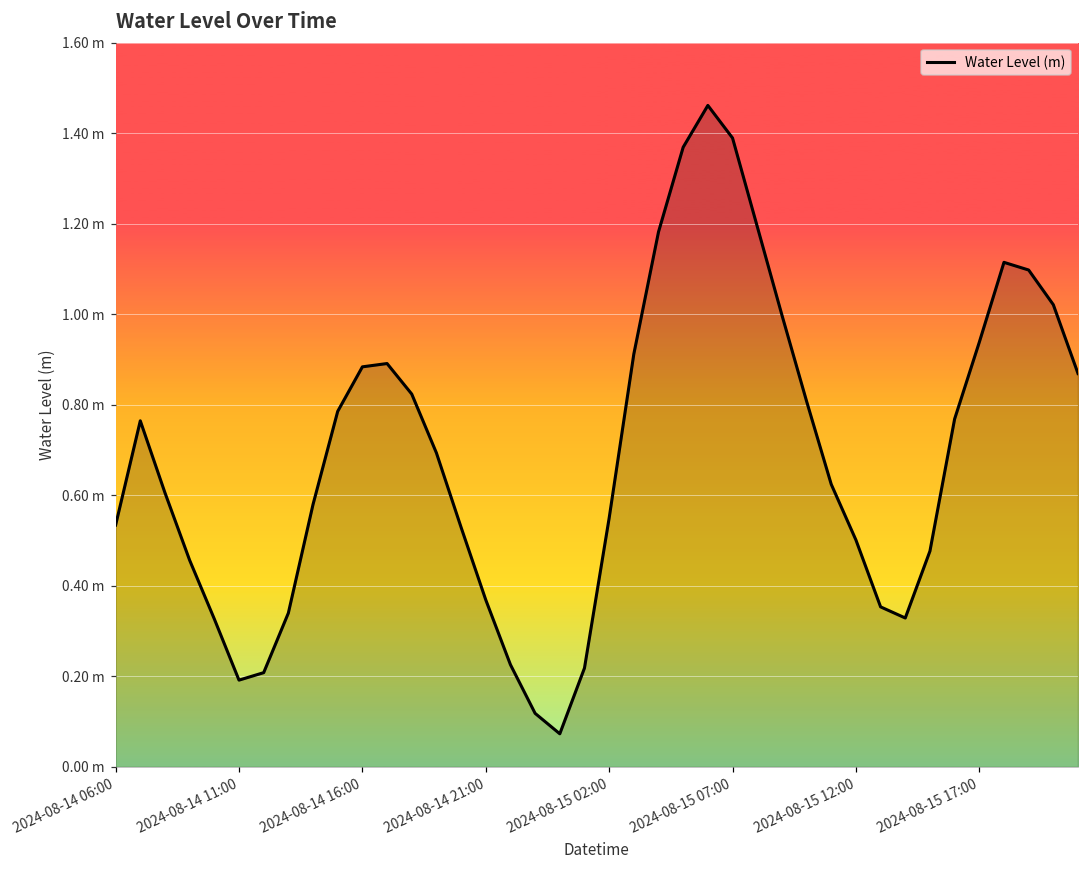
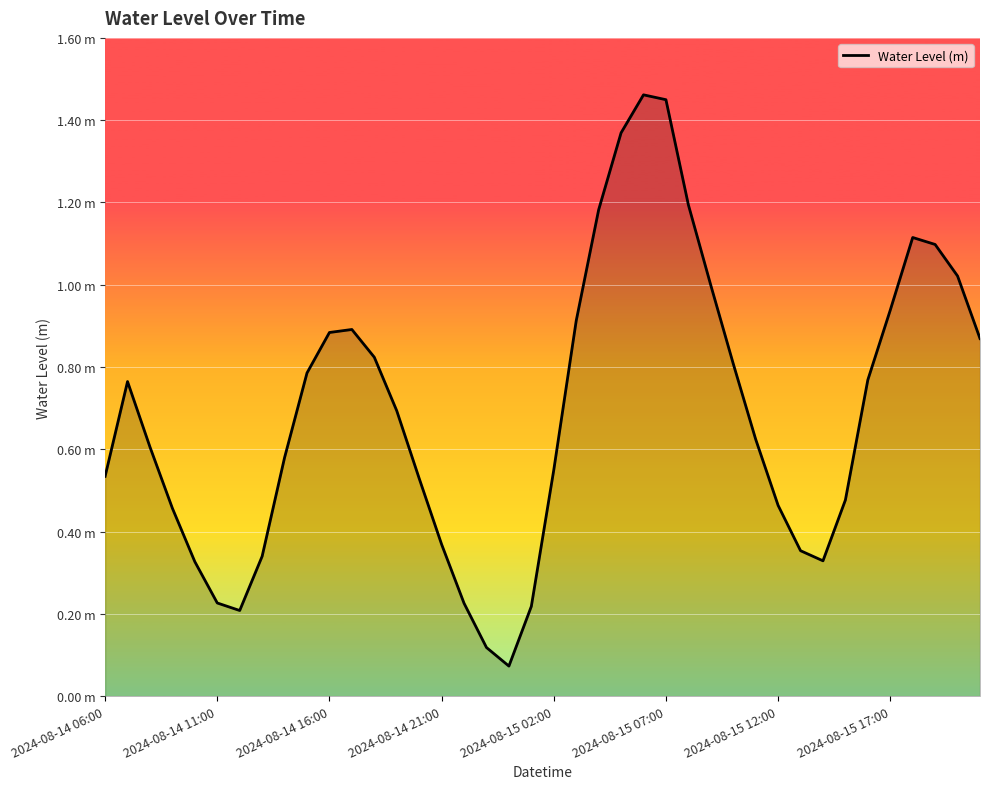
  {
    "2024-08-14 06:00": "0.53 m",
-   "2024-08-14 11:00": "0.19 m",
+   "2024-08-14 11:00": "0.23 m",
    "2024-08-14 16:00": "0.88 m",
    "2024-08-14 21:00": "0.37 m",
    "2024-08-15 02:00": "0.55 m",
-   "2024-08-15 07:00": "1.39 m",
-   "2024-08-15 12:00": "0.50 m",
+   "2024-08-15 07:00": "1.45 m",
+   "2024-08-15 12:00": "0.46 m",
    "2024-08-15 17:00": "0.94 m"
  }
